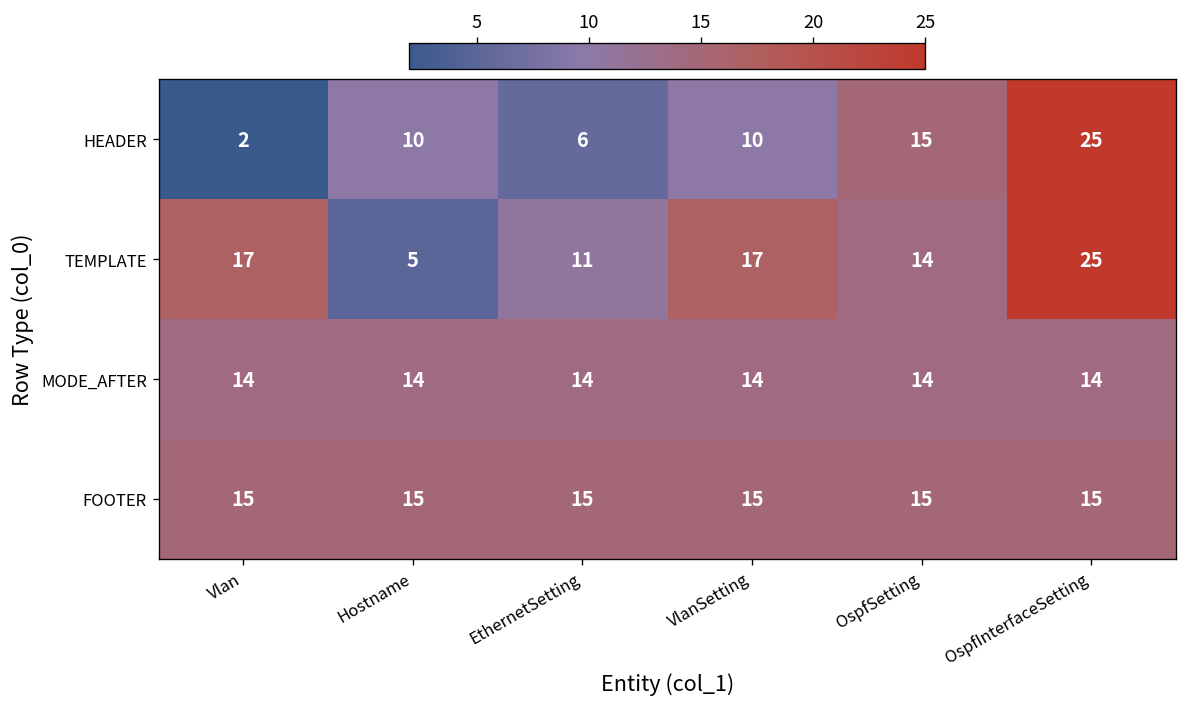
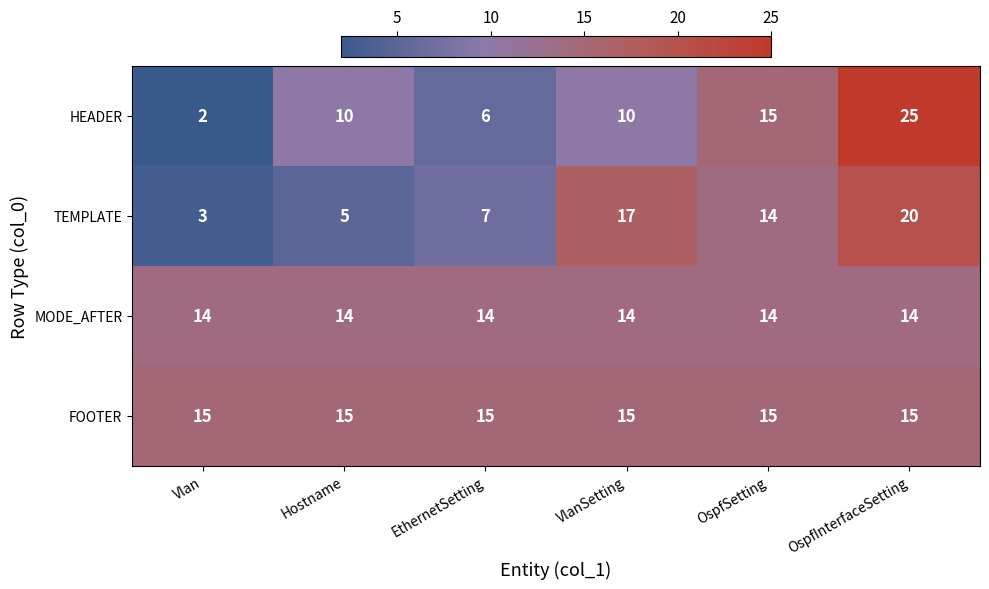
  {
    "HEADER": {
      "Vlan": 2,
      "Hostname": 10,
      "EthernetSetting": 6,
      "VlanSetting": 10,
      "OspfSetting": 15,
      "OspfInterfaceSetting": 25
    },
    "TEMPLATE": {
-     "Vlan": 17,
+     "Vlan": 3,
      "Hostname": 5,
-     "EthernetSetting": 11,
+     "EthernetSetting": 7,
      "VlanSetting": 17,
      "OspfSetting": 14,
-     "OspfInterfaceSetting": 25
+     "OspfInterfaceSetting": 20
    },
    "MODE_AFTER": {
      "Vlan": 14,
      "Hostname": 14,
      "EthernetSetting": 14,
      "VlanSetting": 14,
      "OspfSetting": 14,
      "OspfInterfaceSetting": 14
    },
    "FOOTER": {
      "Vlan": 15,
      "Hostname": 15,
      "EthernetSetting": 15,
      "VlanSetting": 15,
      "OspfSetting": 15,
      "OspfInterfaceSetting": 15
    }
  }
